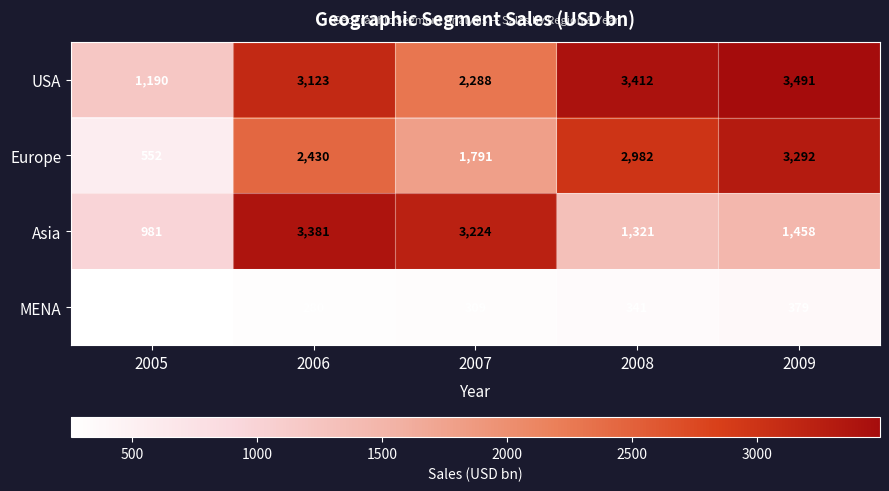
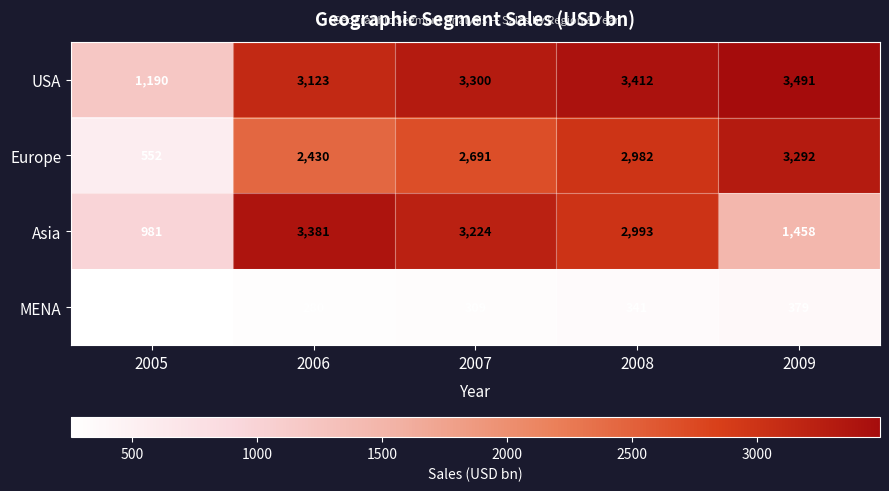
  {
    "USA": {
      "2005": "1,190",
      "2006": "3,123",
-     "2007": "2,288",
+     "2007": "3,300",
      "2008": "3,412",
      "2009": "3,491"
    },
    "Europe": {
      "2006": "2,430",
-     "2007": "1,791",
+     "2007": "2,691",
      "2008": "2,982",
      "2009": "3,292"
    },
    "Asia": {
      "2006": "3,381",
      "2007": "3,224",
-     "2008": "1,321",
+     "2008": "2,993",
      "2009": "1,458"
    }
  }
